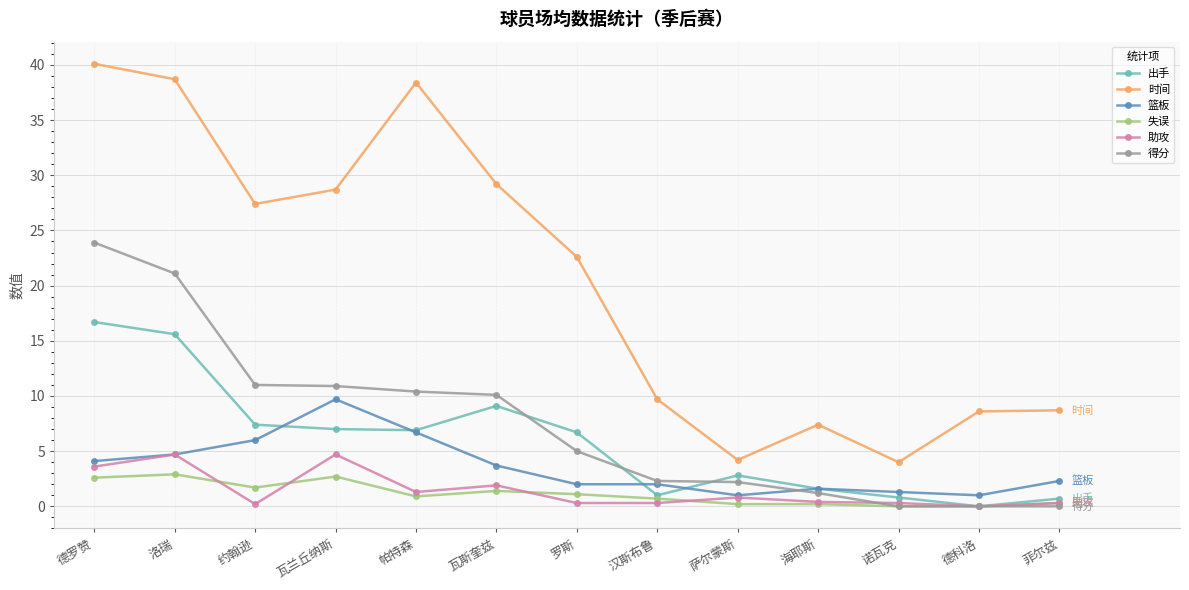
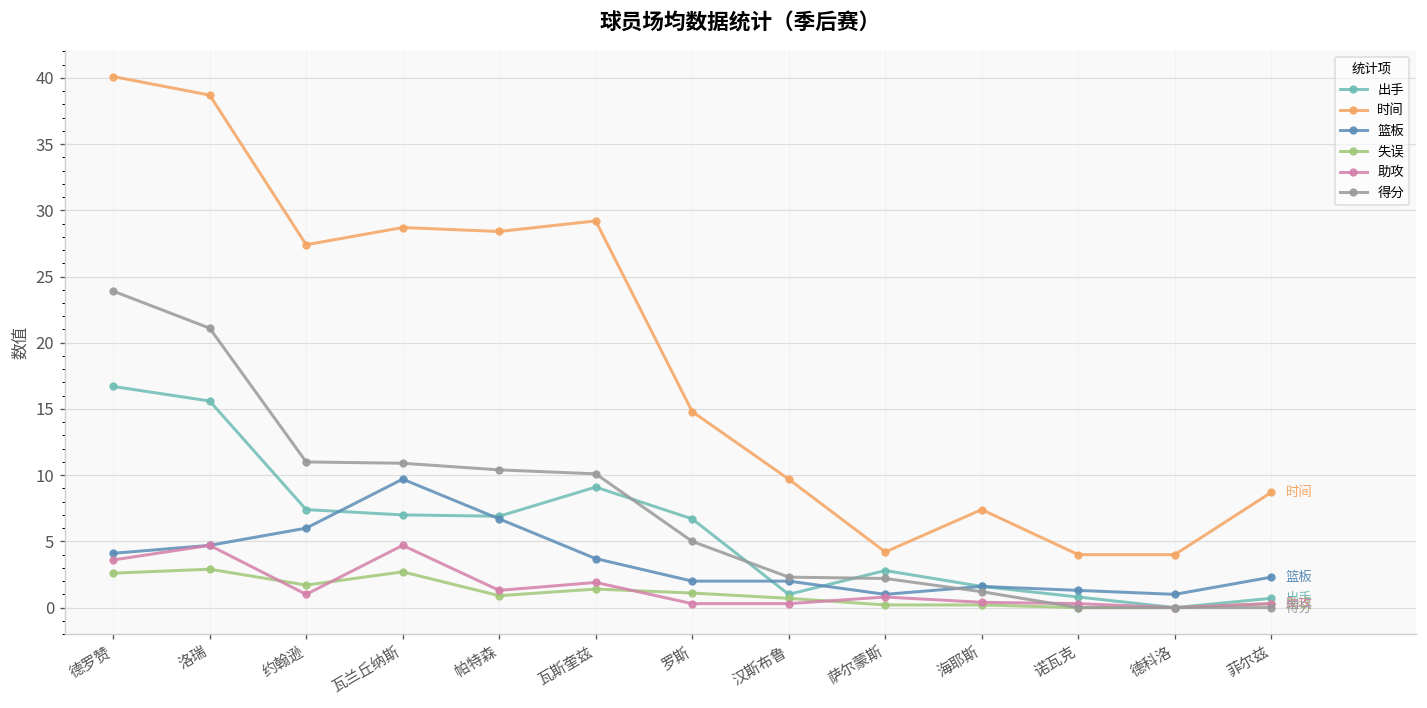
  {
    "时间": {
      "德罗赞": 40.1,
      "洛瑞": 38.7,
      "约翰逊": 27.4,
      "瓦兰丘纳斯": 28.7,
-     "帕特森": 38.4,
+     "帕特森": 28.4,
      "瓦斯奎兹": 29.2,
-     "罗斯": 22.6,
+     "罗斯": 14.8,
      "汉斯布鲁": 9.7,
      "萨尔蒙斯": 4.2,
      "海耶斯": 7.4,
      "诺瓦克": 4.0,
-     "德科洛": 8.6,
+     "德科洛": 4.0,
      "菲尔兹": 8.7
    },
    "助攻": {
      "德罗赞": 3.6,
-     "约翰逊": 0.2,
+     "约翰逊": 1.0,
      "瓦兰丘纳斯": 4.7,
      "帕特森": 1.3,
      "瓦斯奎兹": 1.9,
      "罗斯": 0.3,
      "汉斯布鲁": 0.3,
      "诺瓦克": 0.3
    }
  }
